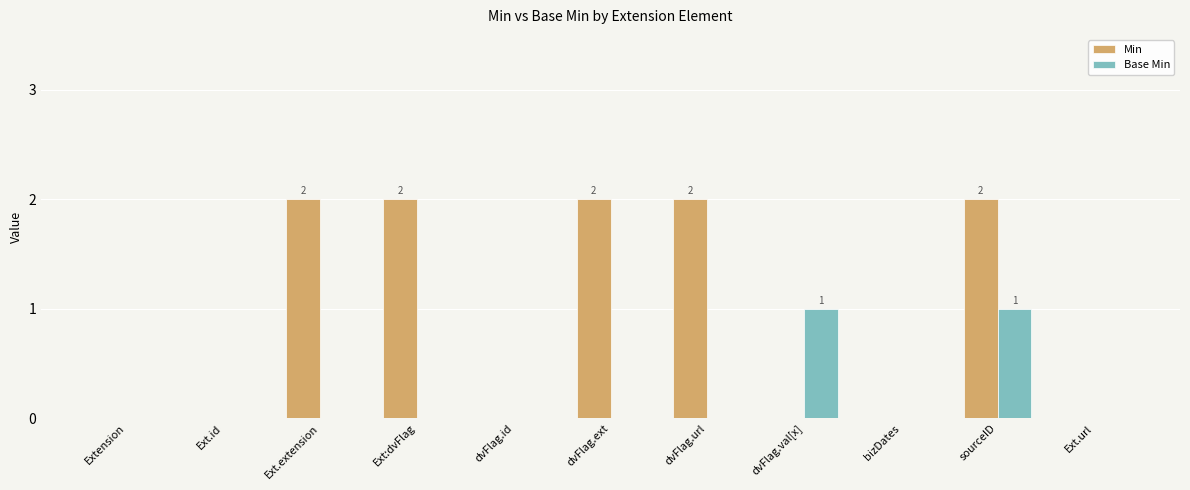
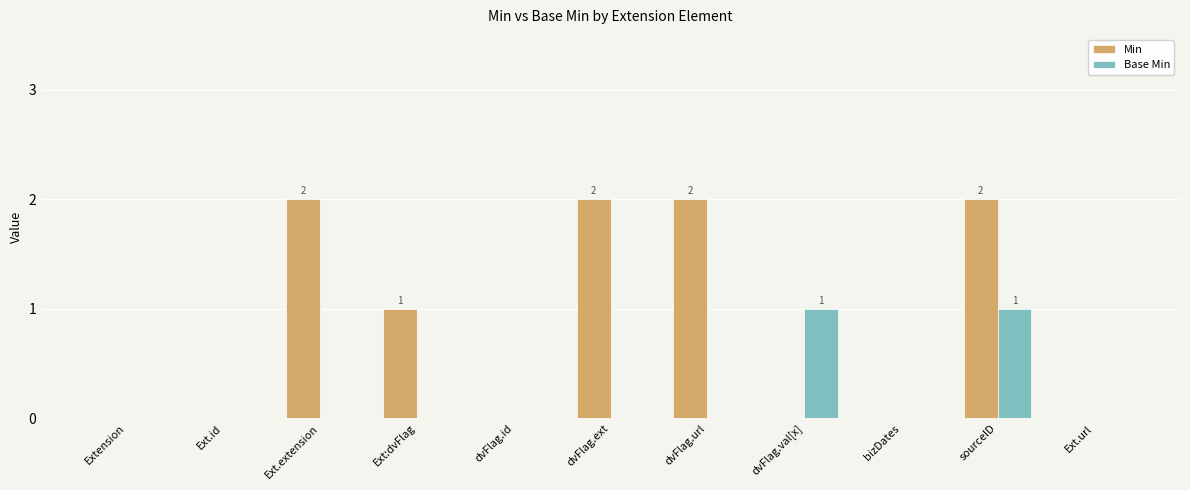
  {
    "Min": {
      "Ext.extension": 2,
-     "Ext:dvFlag": 2,
+     "Ext:dvFlag": 1,
      "dvFlag.ext": 2,
      "dvFlag.url": 2,
      "sourceID": 2
    },
    "Base Min": {
      "dvFlag.val[x]": 1,
      "sourceID": 1
    }
  }
